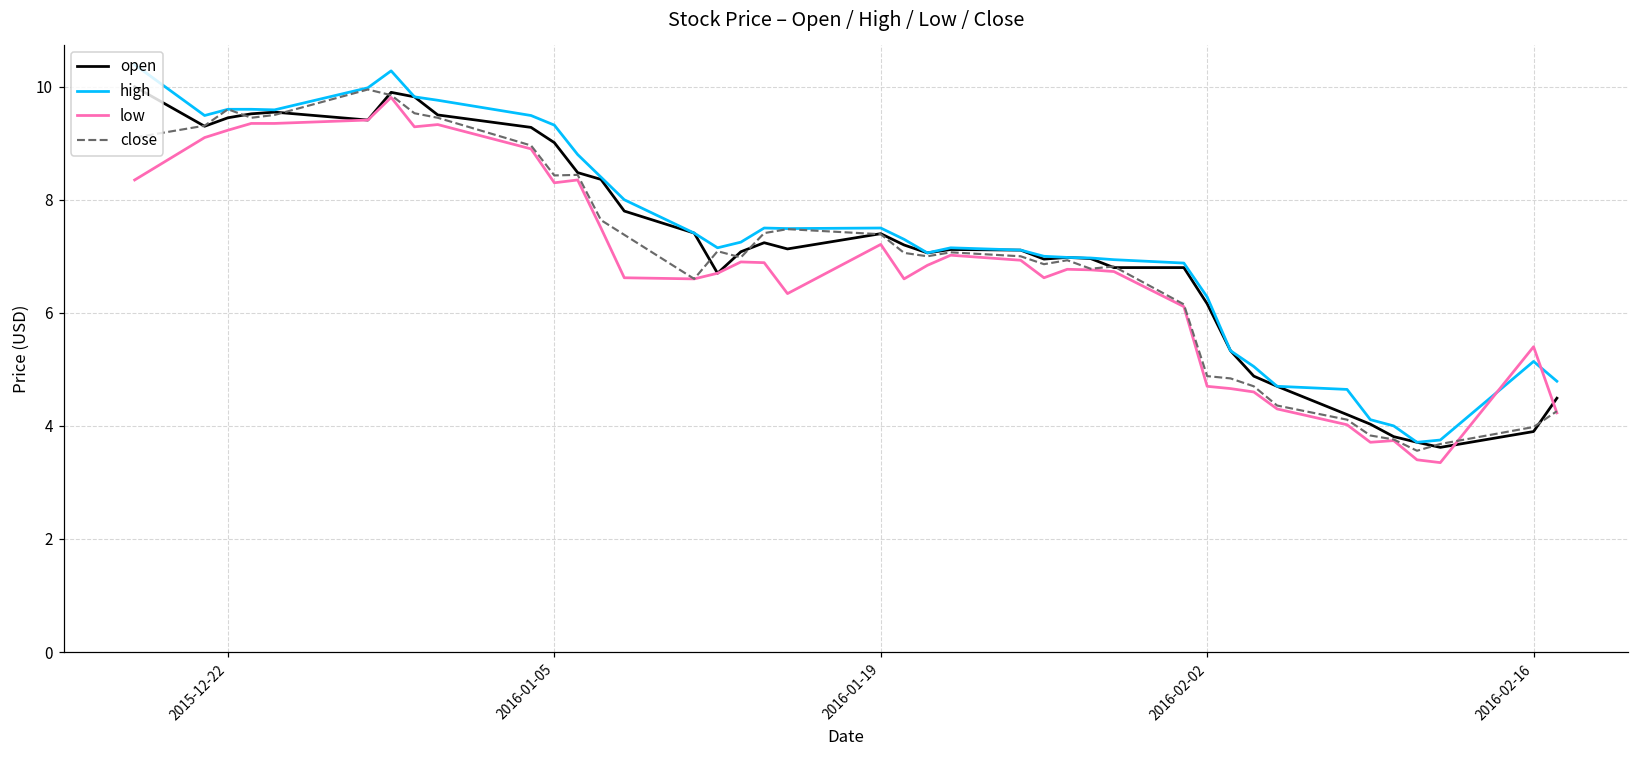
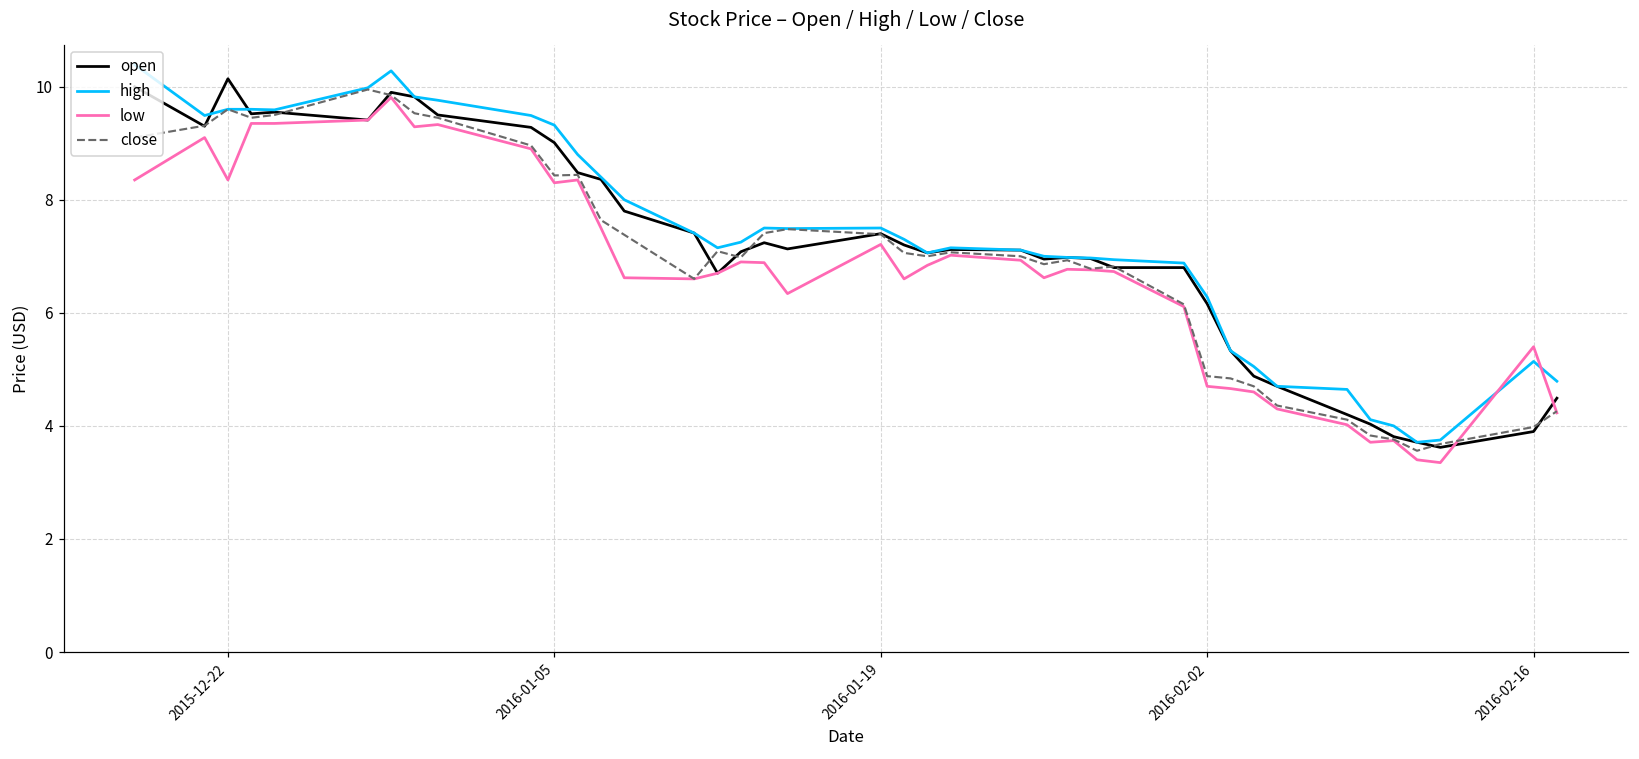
  {
    "open": {
-     "2015-12-22": 9.5,
+     "2015-12-22": 10.1,
      "2016-01-05": 9.0,
      "2016-02-02": 6.2,
      "2016-02-16": 3.9
    },
    "high": {
      "2016-01-05": 9.3,
      "2016-01-19": 7.5,
      "2016-02-02": 6.3,
      "2016-02-16": 5.1
    },
    "low": {
-     "2015-12-22": 9.2,
+     "2015-12-22": 8.4,
      "2016-01-05": 8.3,
      "2016-01-19": 7.2,
      "2016-02-02": 4.7,
      "2016-02-16": 5.4
    },
    "close": {
      "2016-01-05": 8.4,
      "2016-02-02": 4.9,
      "2016-02-16": 4.0
    }
  }
